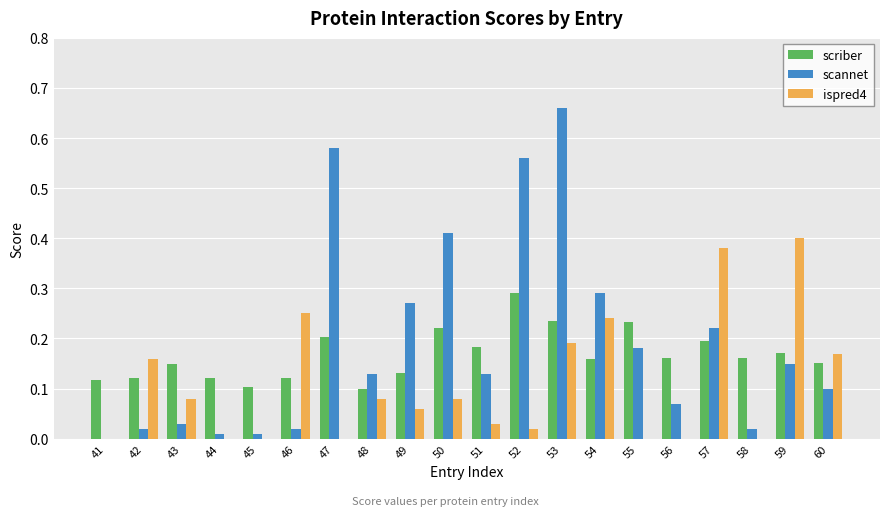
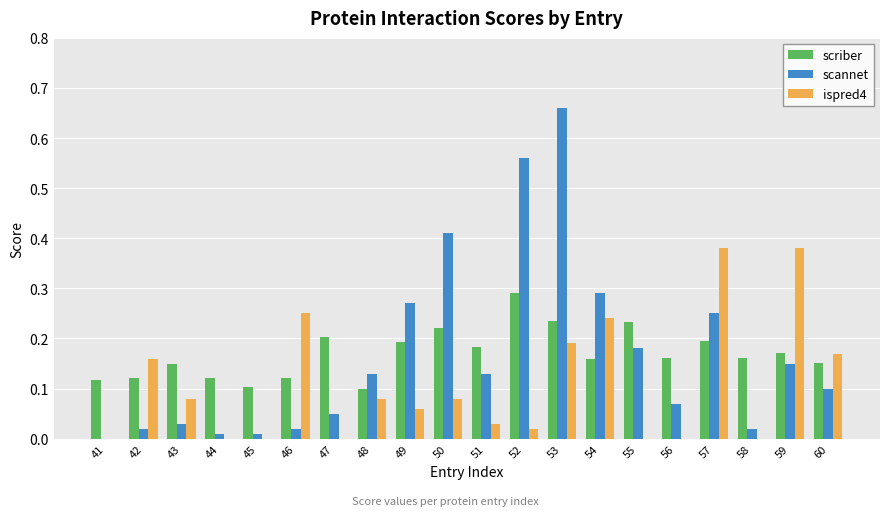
  {
    "scriber": {
      "41": 0.12,
      "42": 0.12,
      "43": 0.15,
      "44": 0.12,
      "45": 0.10,
      "46": 0.12,
      "47": 0.20,
      "48": 0.10,
-     "49": 0.13,
+     "49": 0.19,
      "50": 0.22,
      "51": 0.18,
      "52": 0.29,
      "53": 0.24,
      "54": 0.16,
      "55": 0.23,
      "56": 0.16,
      "57": 0.20,
      "58": 0.16,
      "59": 0.17,
      "60": 0.15
    },
    "scannet": {
      "41": 0.00,
      "42": 0.02,
      "43": 0.03,
      "44": 0.01,
      "45": 0.01,
      "46": 0.02,
-     "47": 0.58,
+     "47": 0.05,
      "48": 0.13,
      "49": 0.27,
      "50": 0.41,
      "51": 0.13,
      "52": 0.56,
      "53": 0.66,
      "54": 0.29,
      "55": 0.18,
      "56": 0.07,
-     "57": 0.22,
+     "57": 0.25,
      "58": 0.02,
      "59": 0.15,
      "60": 0.10
    },
    "ispred4": {
      "41": 0.00,
      "42": 0.16,
      "43": 0.08,
      "44": 0.00,
      "45": 0.00,
      "46": 0.25,
      "47": 0.00,
      "48": 0.08,
      "49": 0.06,
      "50": 0.08,
      "51": 0.03,
      "52": 0.02,
      "53": 0.19,
      "54": 0.24,
      "55": 0.00,
      "56": 0.00,
      "57": 0.38,
      "58": 0.00,
-     "59": 0.40,
+     "59": 0.38,
      "60": 0.17
    }
  }
